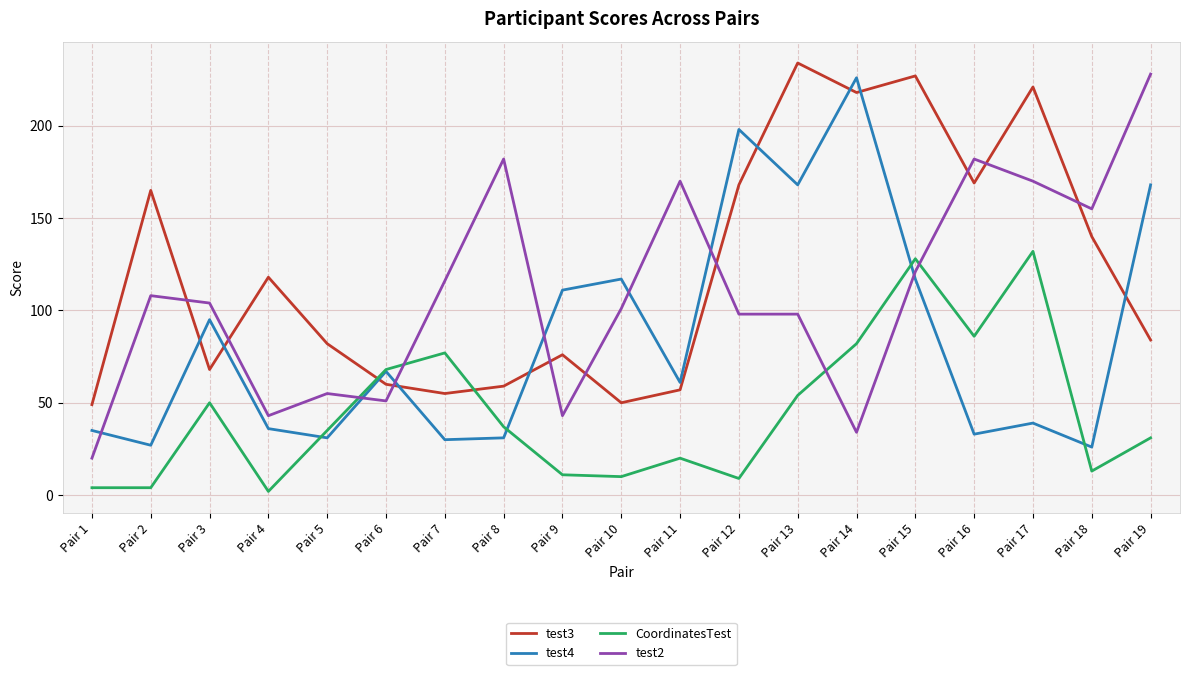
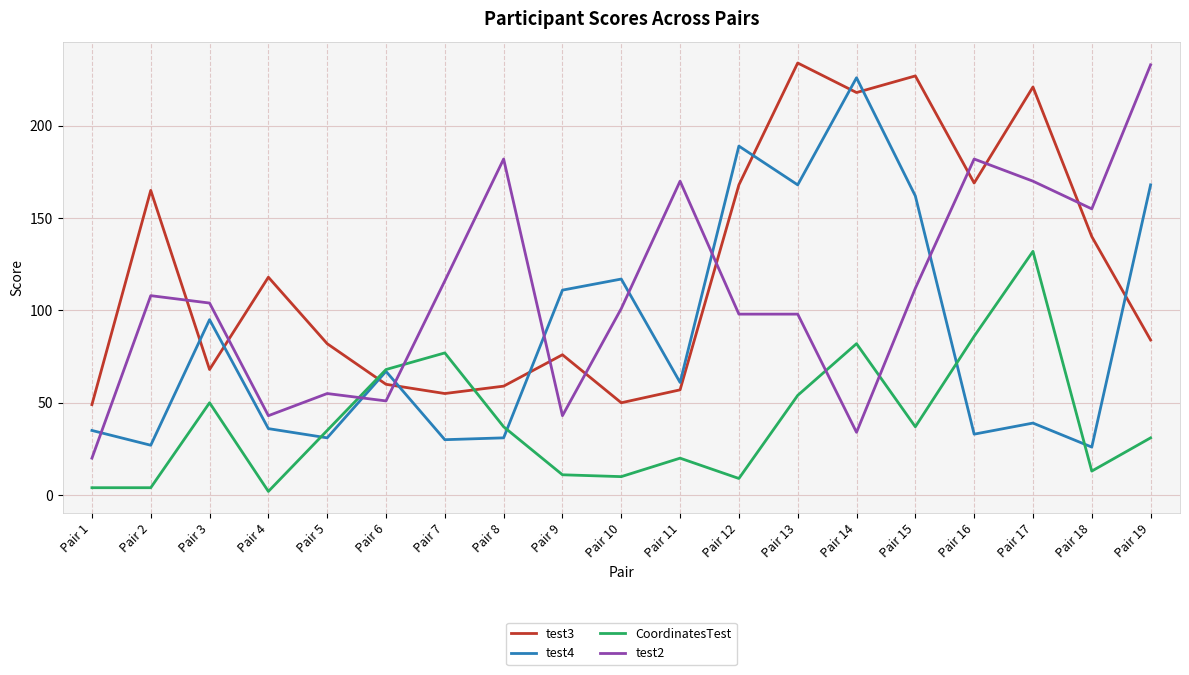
  {
    "test3": {
      "Pair 1": 49,
      "Pair 2": 165,
      "Pair 3": 68,
      "Pair 4": 118,
      "Pair 5": 82,
      "Pair 6": 60,
      "Pair 7": 55,
      "Pair 8": 59,
      "Pair 9": 76,
      "Pair 10": 50,
      "Pair 11": 57,
      "Pair 12": 168,
      "Pair 13": 234,
      "Pair 14": 218,
      "Pair 15": 227,
      "Pair 16": 169,
      "Pair 17": 221,
      "Pair 18": 140,
      "Pair 19": 84
    },
    "test4": {
      "Pair 1": 35,
      "Pair 2": 27,
      "Pair 3": 95,
      "Pair 4": 36,
      "Pair 5": 31,
      "Pair 7": 30,
      "Pair 8": 31,
      "Pair 9": 111,
      "Pair 10": 117,
      "Pair 11": 61,
-     "Pair 12": 198,
+     "Pair 12": 189,
      "Pair 13": 168,
      "Pair 14": 226,
-     "Pair 15": 117,
+     "Pair 15": 162,
      "Pair 16": 33,
      "Pair 17": 39,
      "Pair 18": 26,
      "Pair 19": 168
    },
    "CoordinatesTest": {
      "Pair 1": 4,
      "Pair 2": 4,
      "Pair 3": 50,
      "Pair 4": 2,
      "Pair 5": 35,
      "Pair 7": 77,
      "Pair 8": 37,
      "Pair 9": 11,
      "Pair 10": 10,
      "Pair 11": 20,
      "Pair 12": 9,
      "Pair 13": 54,
      "Pair 14": 82,
-     "Pair 15": 128,
+     "Pair 15": 37,
      "Pair 16": 86,
      "Pair 17": 132,
      "Pair 18": 13,
      "Pair 19": 31
    },
    "test2": {
      "Pair 1": 20,
      "Pair 2": 108,
      "Pair 3": 104,
      "Pair 4": 43,
      "Pair 5": 55,
      "Pair 6": 51,
      "Pair 7": 116,
      "Pair 8": 182,
      "Pair 9": 43,
      "Pair 10": 101,
      "Pair 11": 170,
      "Pair 12": 98,
      "Pair 13": 98,
      "Pair 14": 34,
-     "Pair 15": 121,
+     "Pair 15": 112,
      "Pair 16": 182,
      "Pair 17": 170,
      "Pair 18": 155,
-     "Pair 19": 228
+     "Pair 19": 233
    }
  }
